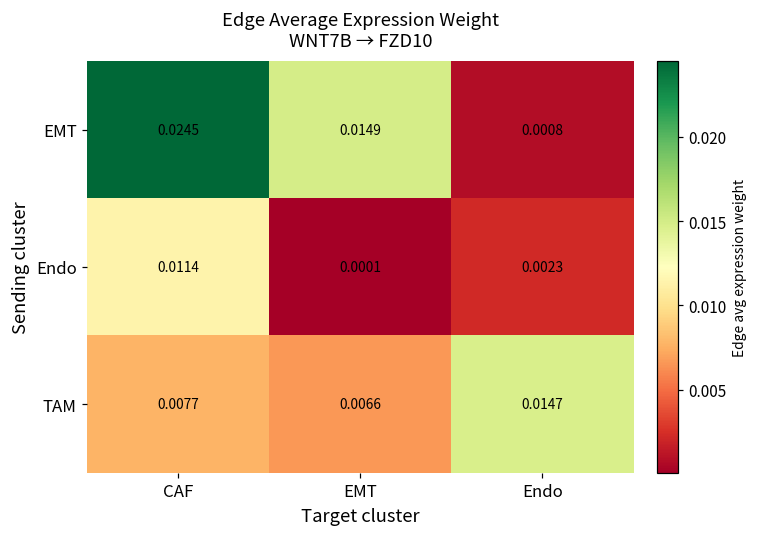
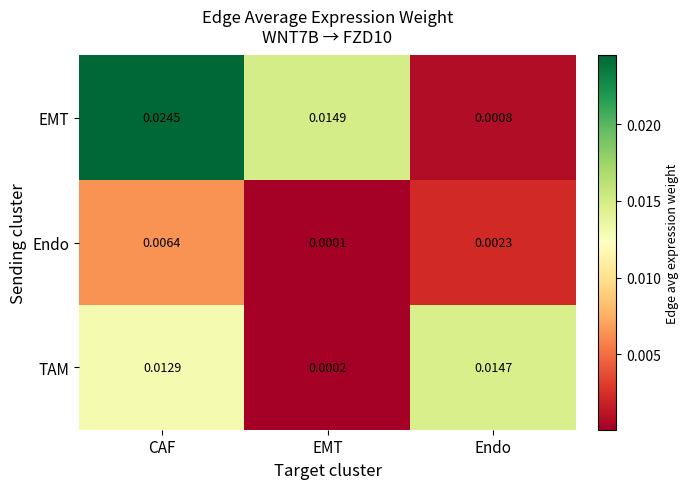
  {
    "EMT": {
      "CAF": 0.0245,
      "EMT": 0.0149,
      "Endo": 0.0008
    },
    "Endo": {
-     "CAF": 0.0114,
+     "CAF": 0.0064,
      "EMT": 0.0001,
      "Endo": 0.0023
    },
    "TAM": {
-     "CAF": 0.0077,
-     "EMT": 0.0066,
+     "CAF": 0.0129,
+     "EMT": 0.0002,
      "Endo": 0.0147
    }
  }
